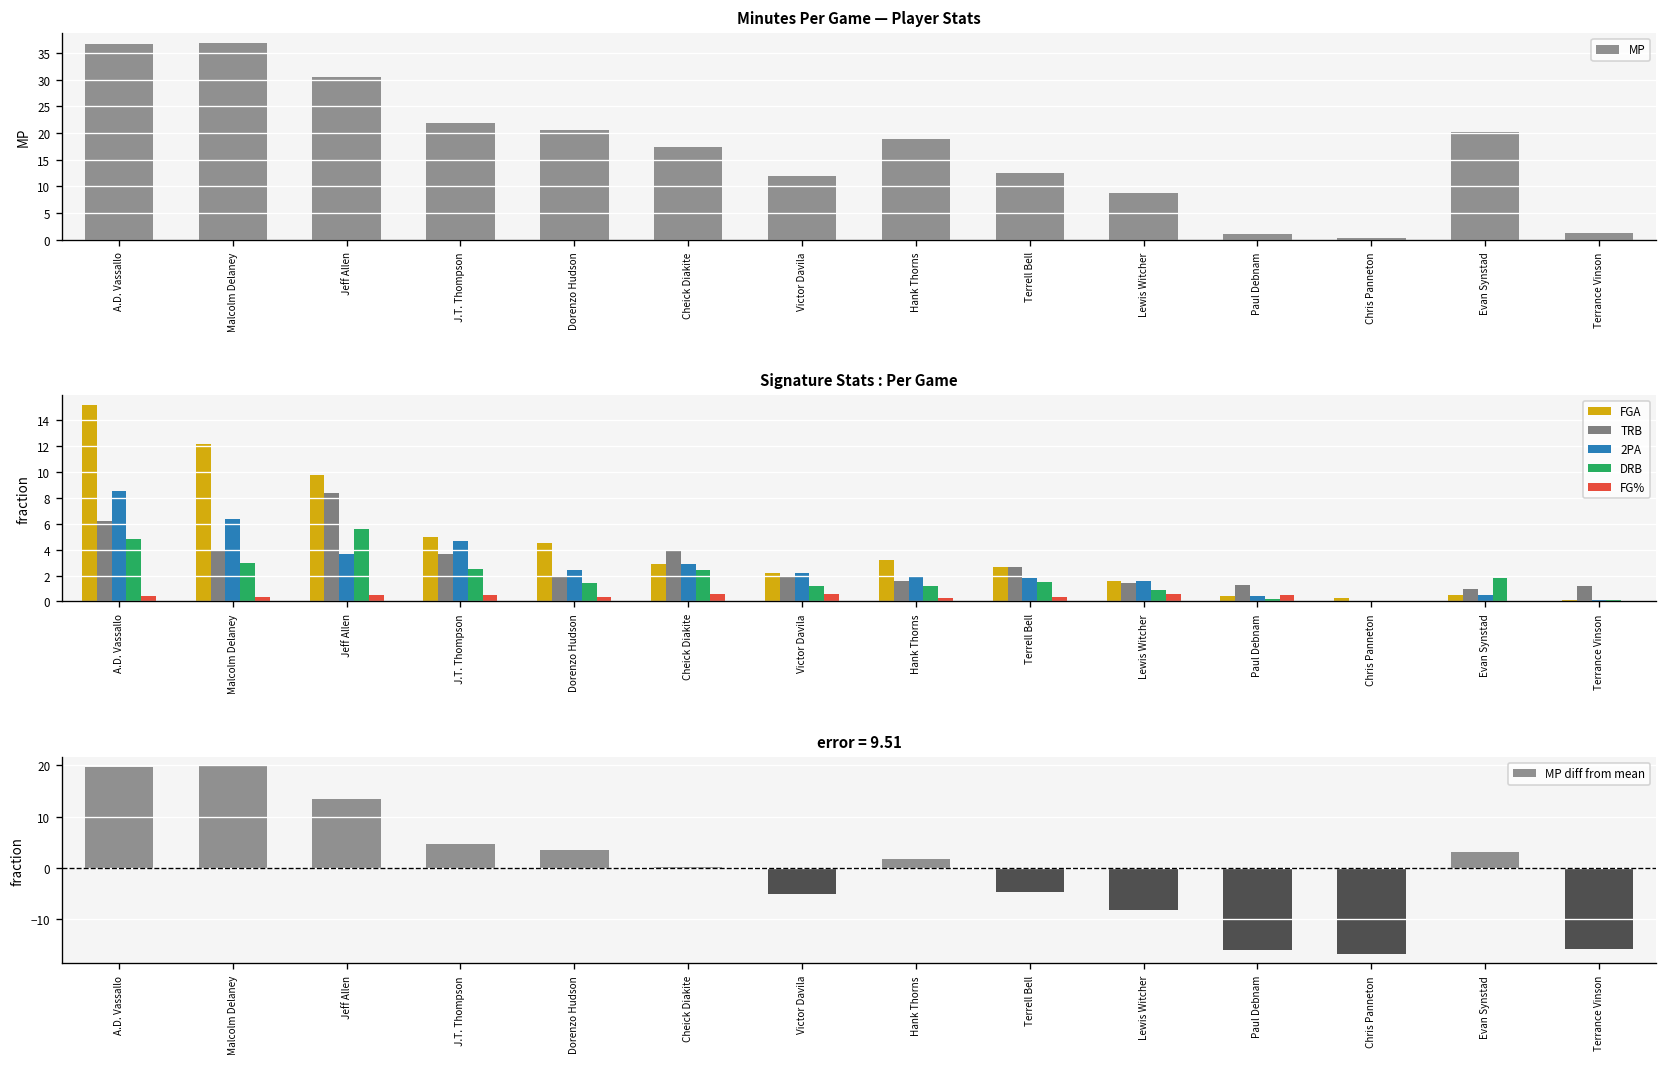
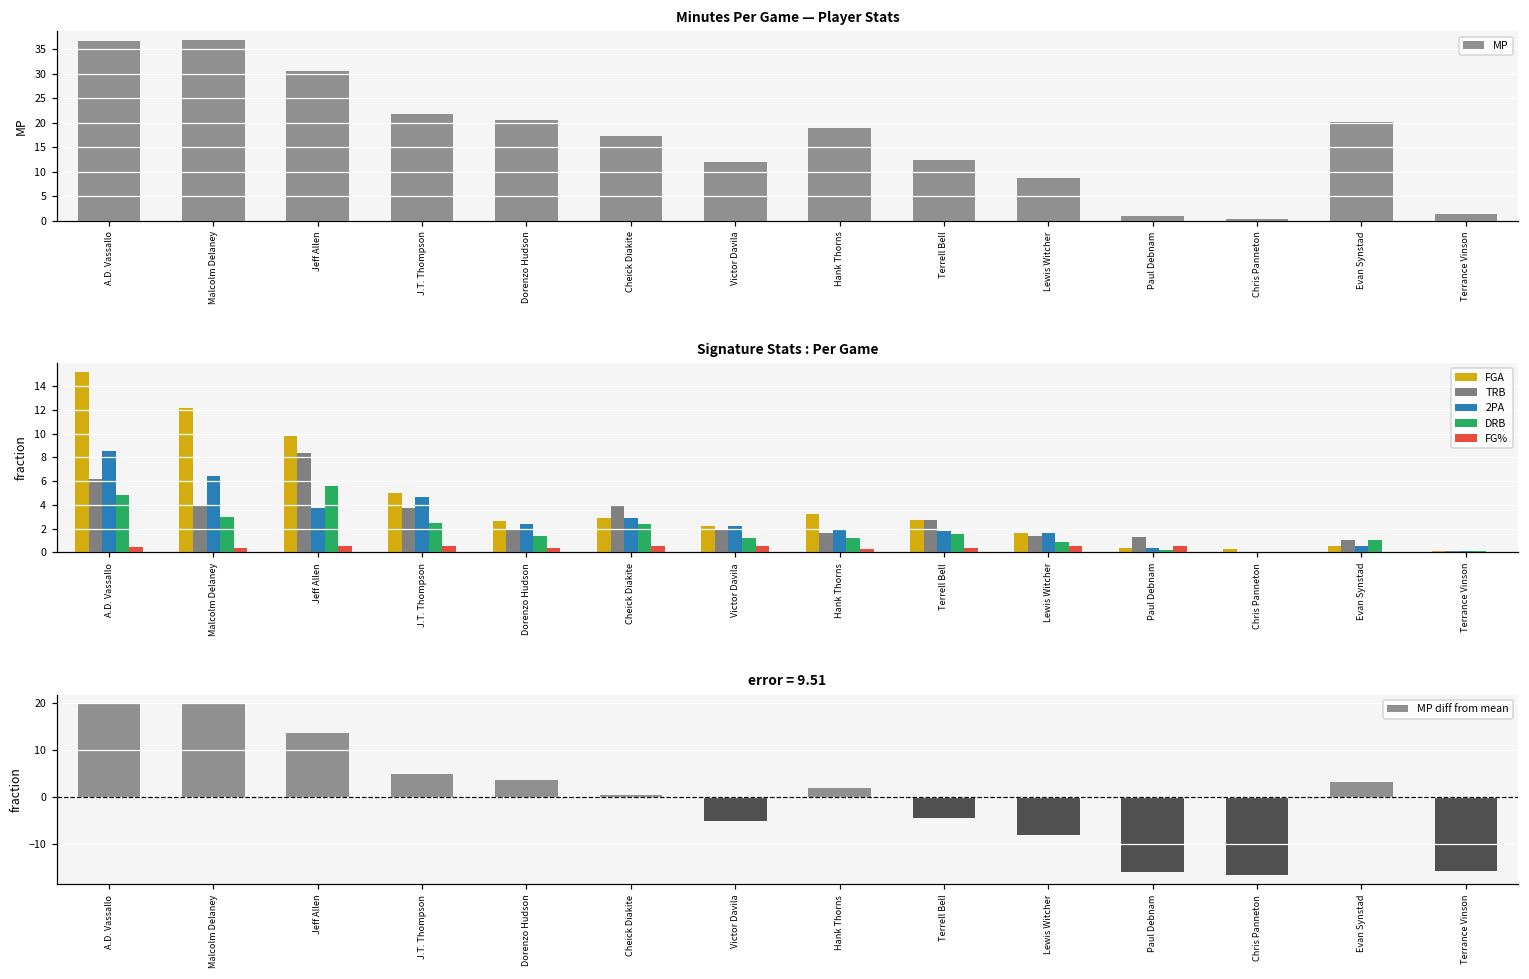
  {
    "Minutes Per Game — Player Stats": {
      "A.D. Vassallo": 37,
      "Malcolm Delaney": 37,
      "Jeff Allen": 31,
      "J.T. Thompson": 22,
      "Dorenzo Hudson": 21,
      "Cheick Diakite": 17,
      "Victor Davila": 12,
      "Hank Thorns": 19,
      "Terrell Bell": 12,
      "Lewis Witcher": 9,
      "Paul Debnam": 1,
      "Evan Synstad": 20,
      "Terrance Vinson": 1
    },
    "Signature Stats : Per Game": {
      "FGA": {
        "A.D. Vassallo": 15.2,
        "Malcolm Delaney": 12.2,
        "Jeff Allen": 9.8,
        "J.T. Thompson": 5.0,
-       "Dorenzo Hudson": 4.5,
+       "Dorenzo Hudson": 2.6,
        "Cheick Diakite": 2.9,
        "Victor Davila": 2.2,
        "Hank Thorns": 3.2,
        "Terrell Bell": 2.7,
        "Lewis Witcher": 1.6,
        "Paul Debnam": 0.4,
        "Chris Panneton": 0.3,
        "Evan Synstad": 0.5
      },
      "TRB": {
        "A.D. Vassallo": 6.2,
        "Malcolm Delaney": 4.0,
        "Jeff Allen": 8.4,
        "J.T. Thompson": 3.7,
        "Dorenzo Hudson": 1.9,
        "Cheick Diakite": 3.9,
        "Victor Davila": 2.0,
        "Hank Thorns": 1.6,
        "Terrell Bell": 2.7,
        "Lewis Witcher": 1.4,
        "Paul Debnam": 1.3,
        "Chris Panneton": 0.0,
        "Evan Synstad": 1.0,
-       "Terrance Vinson": 1.2
+       "Terrance Vinson": 0.1
      },
      "2PA": {
        "A.D. Vassallo": 8.5,
        "Malcolm Delaney": 6.4,
        "Jeff Allen": 3.7,
        "J.T. Thompson": 4.7,
        "Dorenzo Hudson": 2.4,
        "Cheick Diakite": 2.9,
        "Victor Davila": 2.2,
        "Hank Thorns": 1.9,
        "Terrell Bell": 1.8,
        "Lewis Witcher": 1.6,
        "Paul Debnam": 0.4,
        "Chris Panneton": 0.0,
        "Evan Synstad": 0.5
      },
      "DRB": {
        "A.D. Vassallo": 4.8,
        "Malcolm Delaney": 3.0,
        "Jeff Allen": 5.6,
        "J.T. Thompson": 2.5,
        "Dorenzo Hudson": 1.4,
        "Cheick Diakite": 2.4,
        "Victor Davila": 1.2,
        "Hank Thorns": 1.2,
        "Terrell Bell": 1.5,
        "Lewis Witcher": 0.9,
        "Chris Panneton": 0.0,
-       "Evan Synstad": 1.8
+       "Evan Synstad": 1.0
      },
      "FG%": {
        "A.D. Vassallo": 0.5,
        "Malcolm Delaney": 0.4,
        "Jeff Allen": 0.5,
        "J.T. Thompson": 0.5,
        "Dorenzo Hudson": 0.4,
        "Cheick Diakite": 0.5,
        "Victor Davila": 0.5,
        "Hank Thorns": 0.3,
        "Terrell Bell": 0.3,
        "Lewis Witcher": 0.6,
        "Paul Debnam": 0.5,
        "Chris Panneton": 0.0,
        "Evan Synstad": 0.0,
        "Terrance Vinson": 0.0
      }
    },
    "error = 9.51": {
      "A.D. Vassallo": 20,
      "Malcolm Delaney": 20,
      "Jeff Allen": 13,
      "J.T. Thompson": 5,
      "Dorenzo Hudson": 4,
      "Victor Davila": -5,
      "Hank Thorns": 2,
      "Terrell Bell": -5,
      "Lewis Witcher": -8,
      "Paul Debnam": -16,
      "Chris Panneton": -17,
      "Evan Synstad": 3,
      "Terrance Vinson": -16
    }
  }
